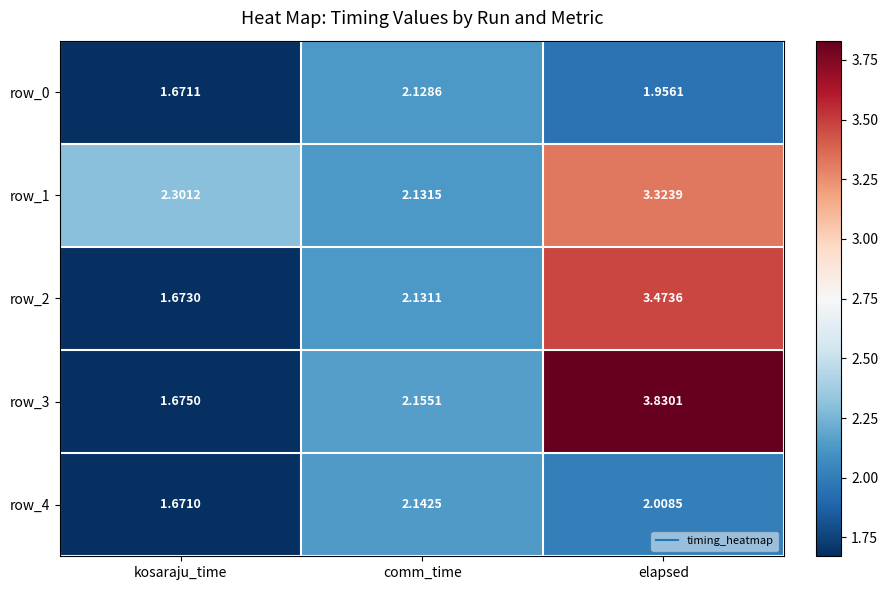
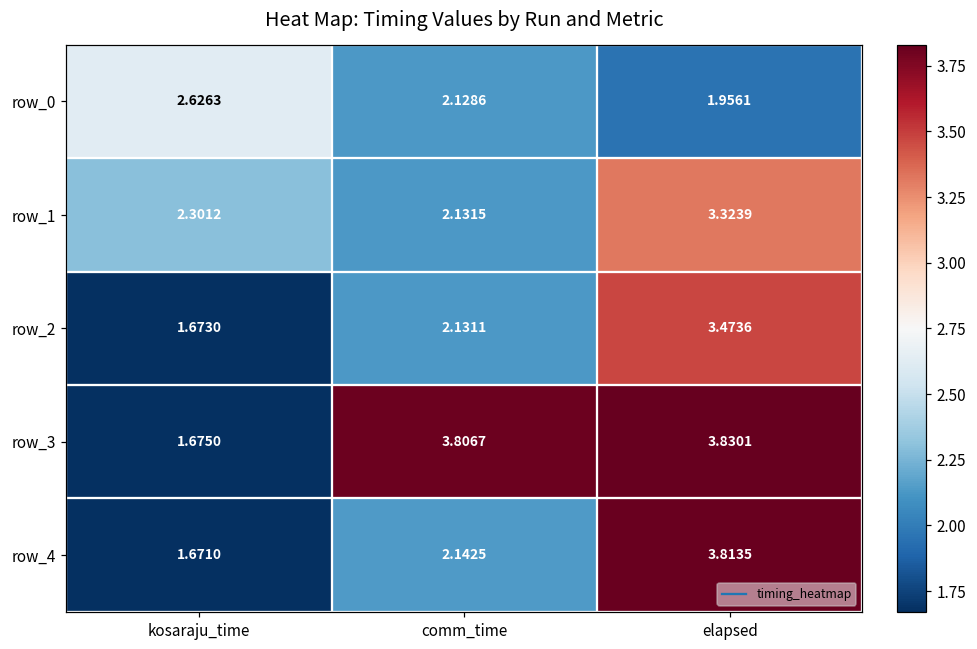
  {
    "row_0": {
-     "kosaraju_time": 1.6711,
+     "kosaraju_time": 2.6263,
      "comm_time": 2.1286,
      "elapsed": 1.9561
    },
    "row_1": {
      "kosaraju_time": 2.3012,
      "comm_time": 2.1315,
      "elapsed": 3.3239
    },
    "row_2": {
      "kosaraju_time": 1.6730,
      "comm_time": 2.1311,
      "elapsed": 3.4736
    },
    "row_3": {
      "kosaraju_time": 1.6750,
-     "comm_time": 2.1551,
+     "comm_time": 3.8067,
      "elapsed": 3.8301
    },
    "row_4": {
      "kosaraju_time": 1.6710,
      "comm_time": 2.1425,
-     "elapsed": 2.0085
+     "elapsed": 3.8135
    }
  }
